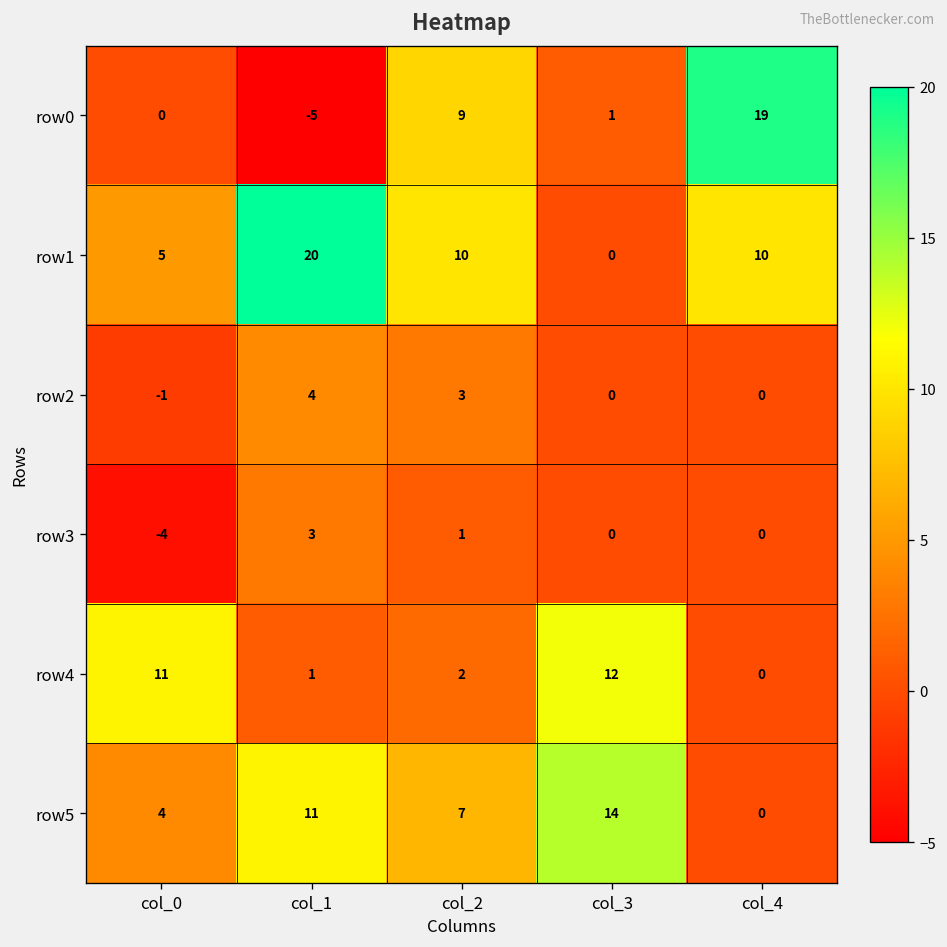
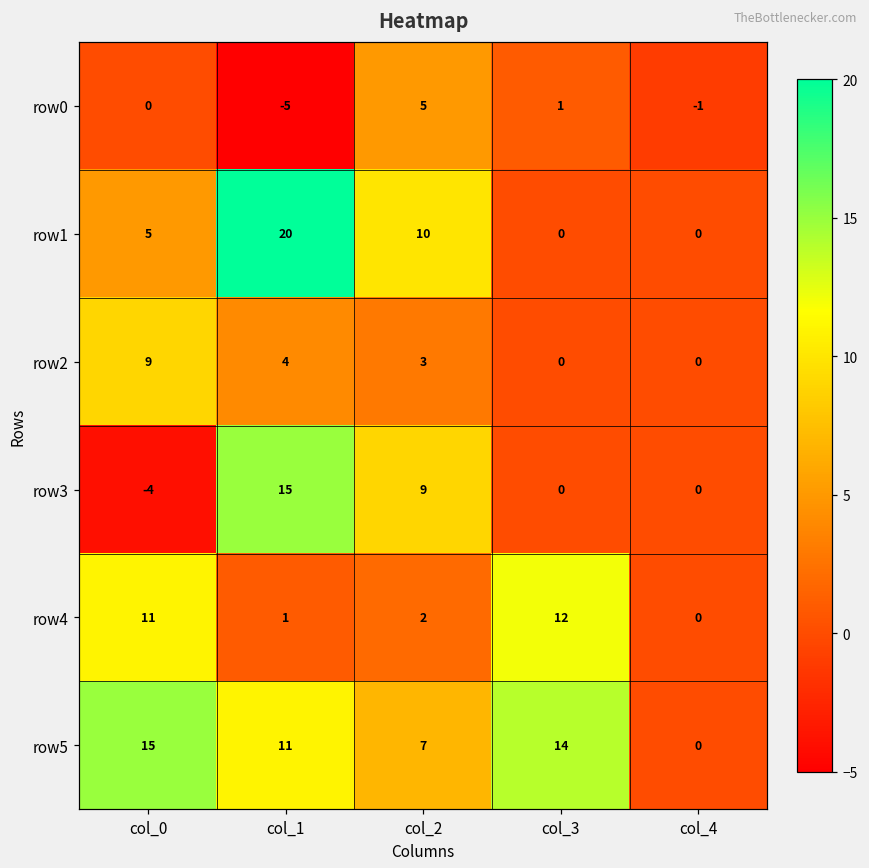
  {
    "row0": {
      "col_0": 0,
      "col_1": -5,
-     "col_2": 9,
+     "col_2": 5,
      "col_3": 1,
-     "col_4": 19
+     "col_4": -1
    },
    "row1": {
      "col_0": 5,
      "col_1": 20,
      "col_2": 10,
      "col_3": 0,
-     "col_4": 10
+     "col_4": 0
    },
    "row2": {
-     "col_0": -1,
+     "col_0": 9,
      "col_1": 4,
      "col_2": 3,
      "col_3": 0,
      "col_4": 0
    },
    "row3": {
      "col_0": -4,
-     "col_1": 3,
-     "col_2": 1,
+     "col_1": 15,
+     "col_2": 9,
      "col_3": 0,
      "col_4": 0
    },
    "row4": {
      "col_0": 11,
      "col_1": 1,
      "col_2": 2,
      "col_3": 12,
      "col_4": 0
    },
    "row5": {
-     "col_0": 4,
+     "col_0": 15,
      "col_1": 11,
      "col_2": 7,
      "col_3": 14,
      "col_4": 0
    }
  }
